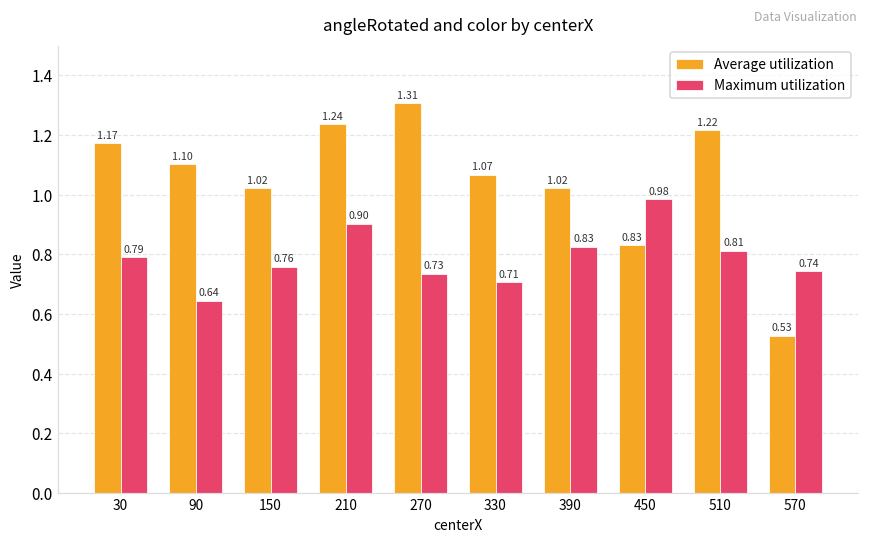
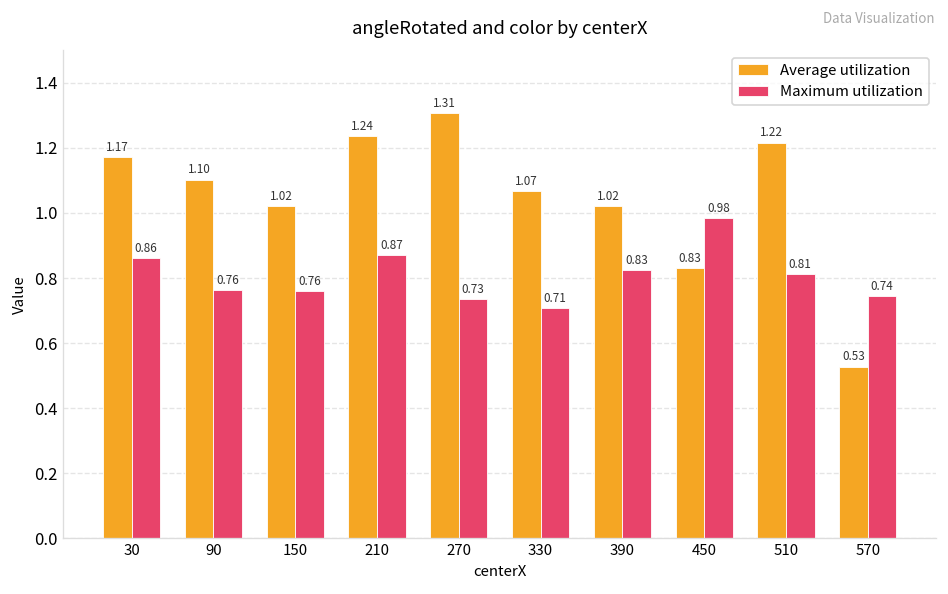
  {
    "Average utilization": {
      "30": 1.17,
      "90": 1.10,
      "150": 1.02,
      "210": 1.24,
      "270": 1.31,
      "330": 1.07,
      "390": 1.02,
      "450": 0.83,
      "510": 1.22,
      "570": 0.53
    },
    "Maximum utilization": {
-     "30": 0.79,
-     "90": 0.64,
+     "30": 0.86,
+     "90": 0.76,
      "150": 0.76,
-     "210": 0.90,
+     "210": 0.87,
      "270": 0.73,
      "330": 0.71,
      "390": 0.83,
      "450": 0.98,
      "510": 0.81,
      "570": 0.74
    }
  }
